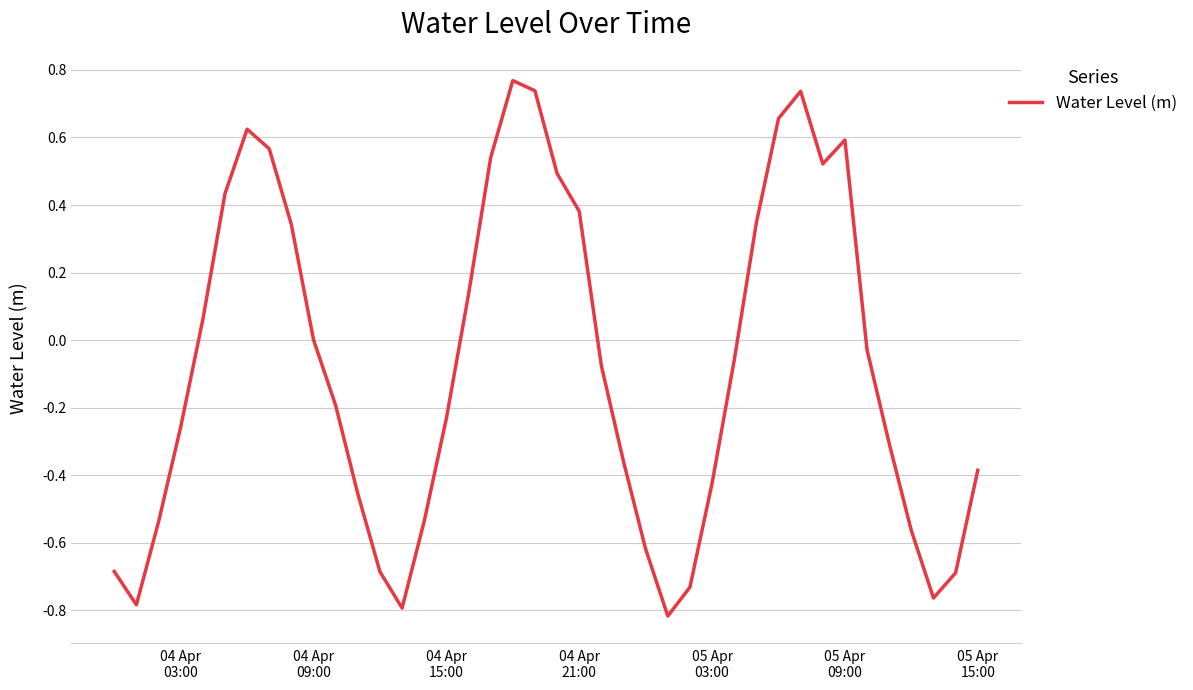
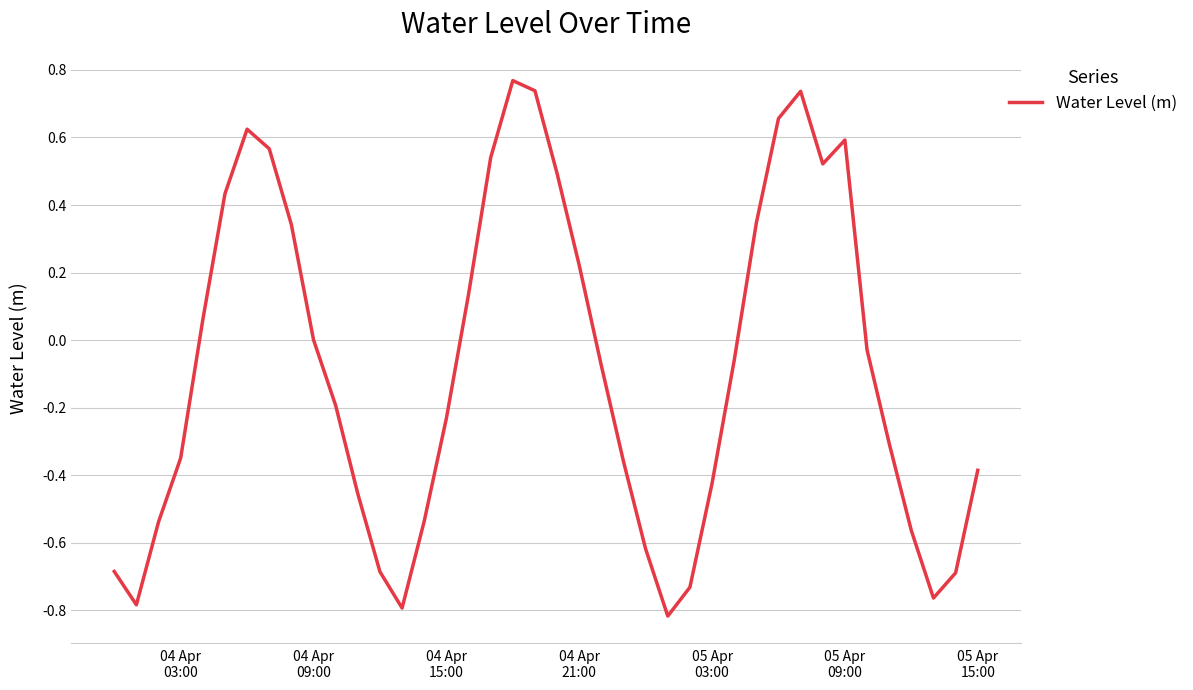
  {
-   "04 Apr 03:00": -0.26,
+   "04 Apr 03:00": -0.35,
    "04 Apr 09:00": 0.00,
    "04 Apr 15:00": -0.23,
-   "04 Apr 21:00": 0.38,
+   "04 Apr 21:00": 0.22,
    "05 Apr 03:00": -0.42,
    "05 Apr 09:00": 0.59,
    "05 Apr 15:00": -0.39
  }
